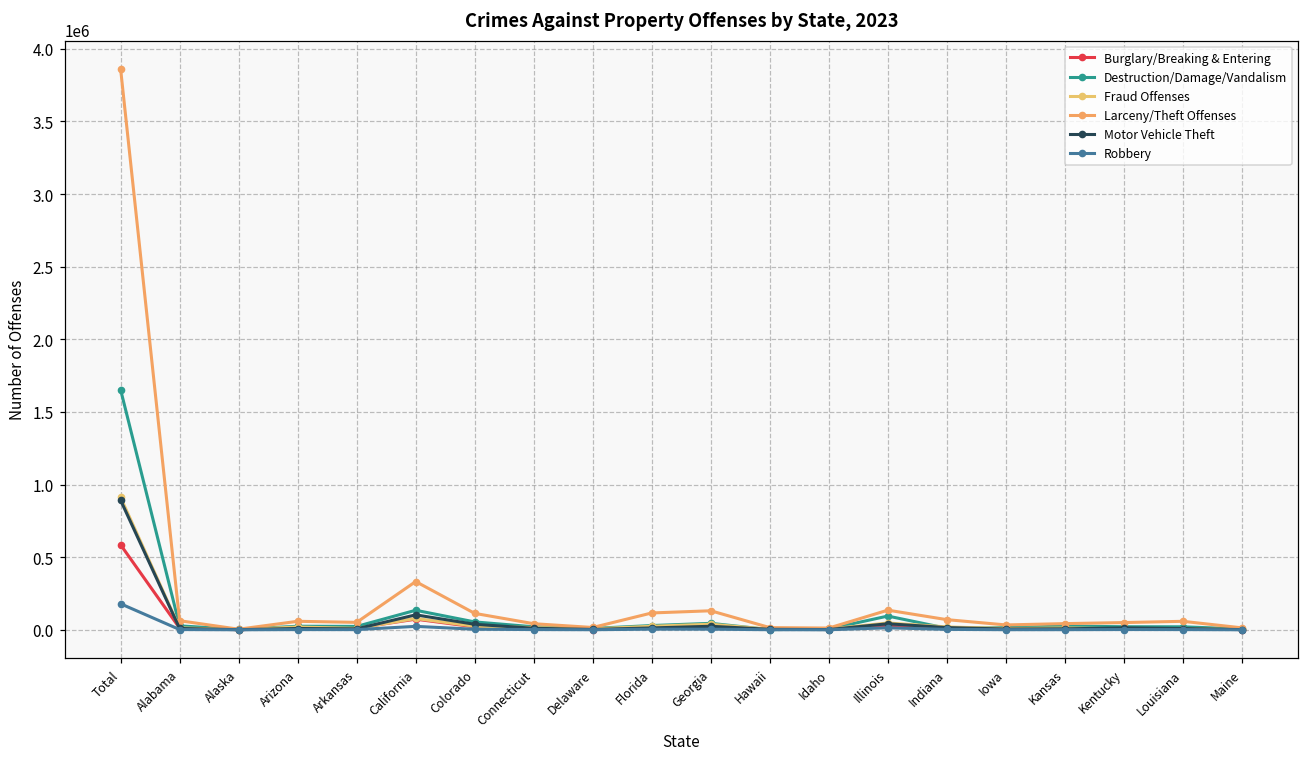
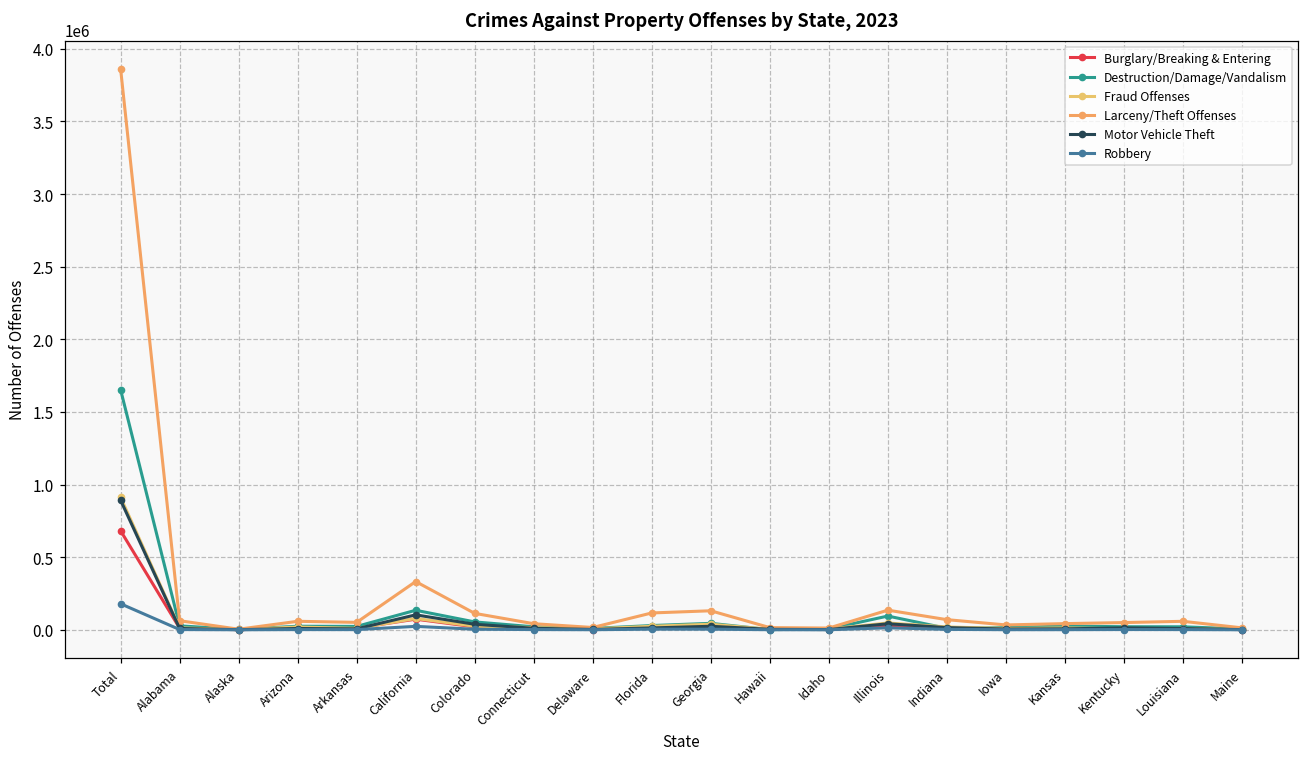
  {
    "Burglary/Breaking & Entering": {
-     "Total": 590000
+     "Total": 680000
    },
    "Motor Vehicle Theft": {
      "California": 100000
    }
  }
